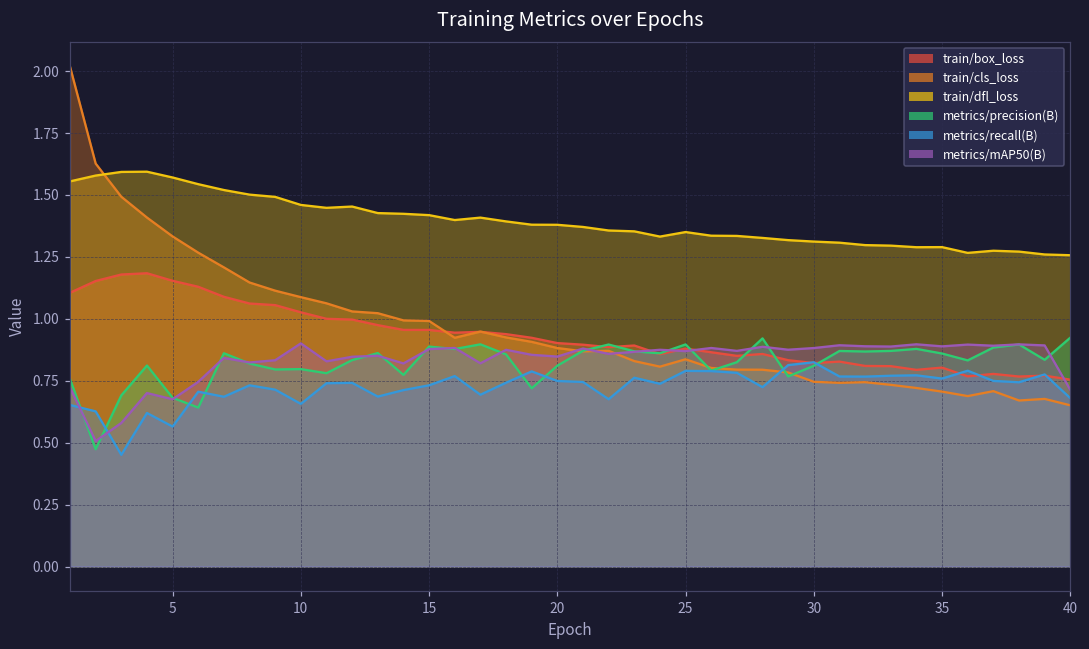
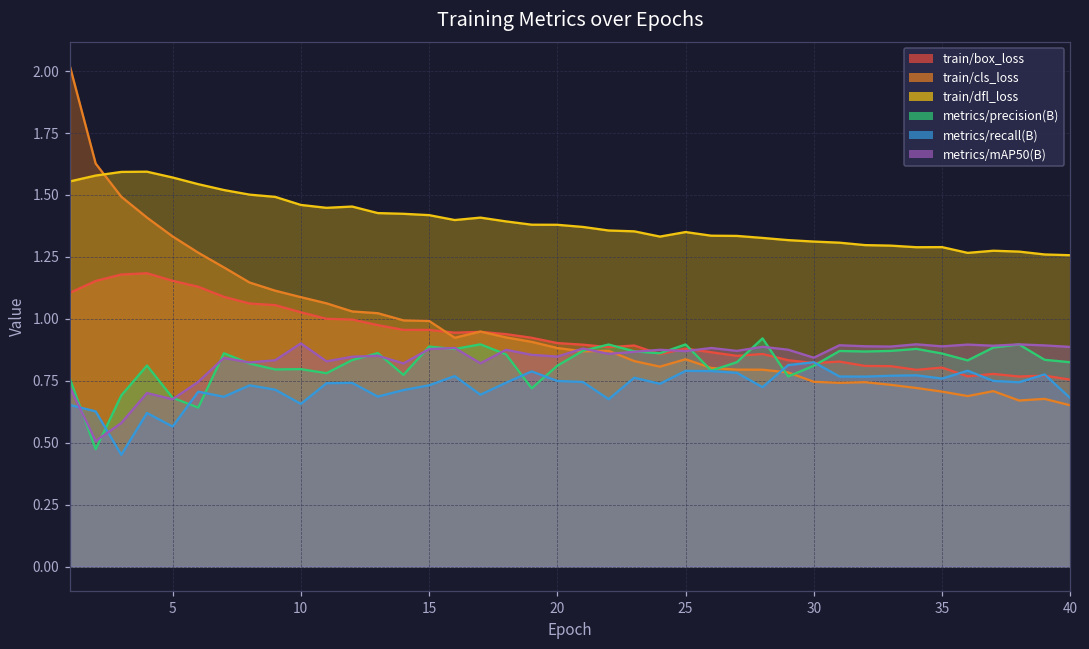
  {
    "metrics/precision(B)": {
      "10": 0.80,
      "20": 0.81,
      "25": 0.90,
      "35": 0.86,
-     "40": 0.92
+     "40": 0.82
    },
    "metrics/recall(B)": {
      "5": 0.56,
      "10": 0.66,
      "15": 0.73,
      "20": 0.75,
      "25": 0.79,
      "35": 0.76,
      "40": 0.68
    },
    "metrics/mAP50(B)": {
      "10": 0.90,
      "20": 0.85,
-     "30": 0.88,
+     "30": 0.84,
      "35": 0.89,
-     "40": 0.71
+     "40": 0.89
    }
  }
